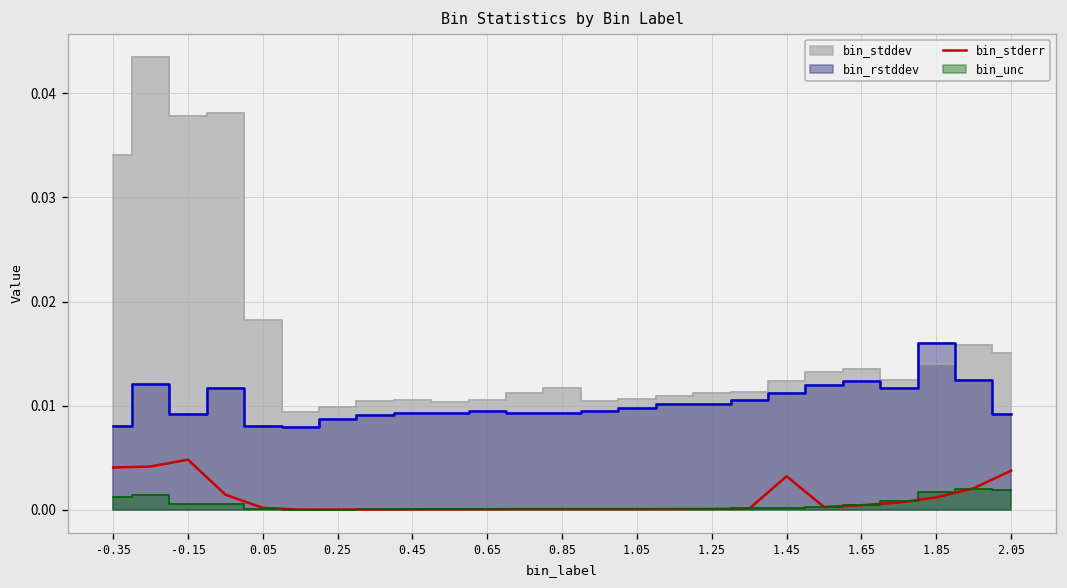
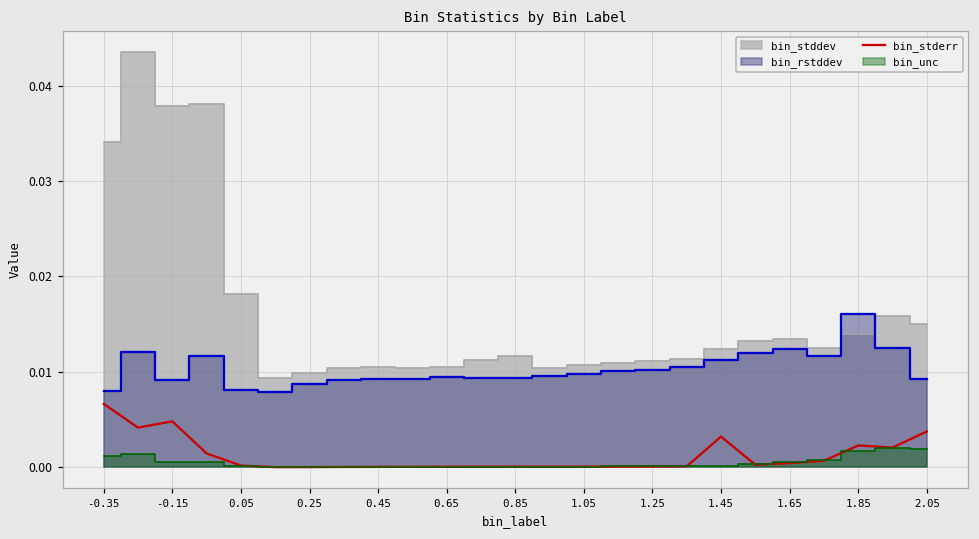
  {
    "bin_stderr": {
-     "-0.35": 0.004,
+     "-0.35": 0.007,
      "-0.15": 0.005,
      "1.45": 0.003,
-     "1.85": 0.001,
+     "1.85": 0.002,
      "2.05": 0.004
    }
  }
